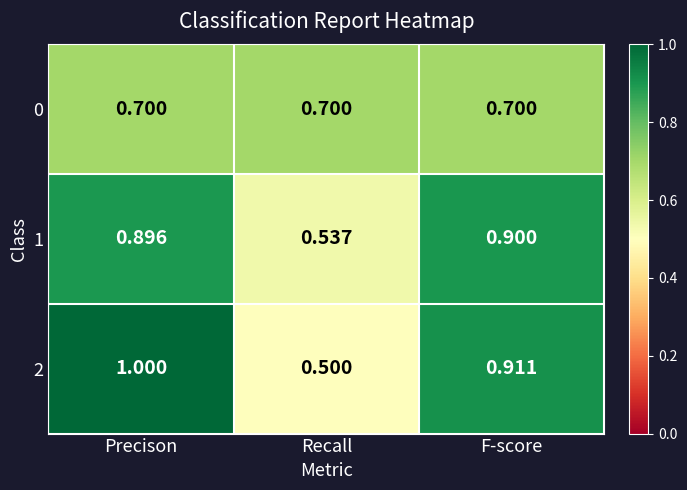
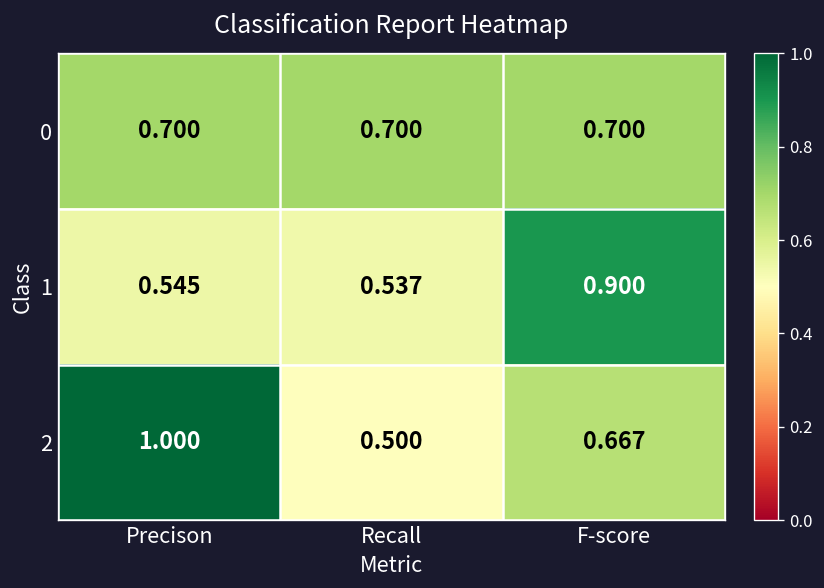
  {
    "0": {
      "Precison": 0.700,
      "Recall": 0.700,
      "F-score": 0.700
    },
    "1": {
-     "Precison": 0.896,
+     "Precison": 0.545,
      "Recall": 0.537,
      "F-score": 0.900
    },
    "2": {
      "Precison": 1.000,
      "Recall": 0.500,
-     "F-score": 0.911
+     "F-score": 0.667
    }
  }
